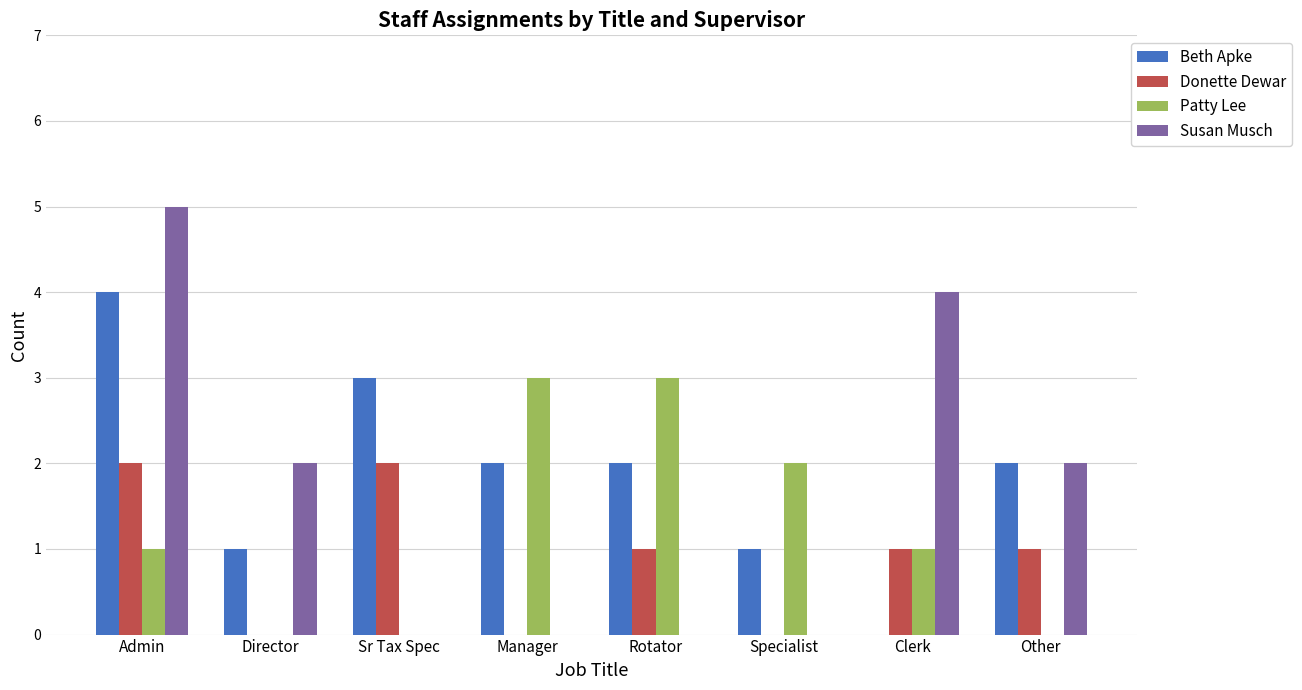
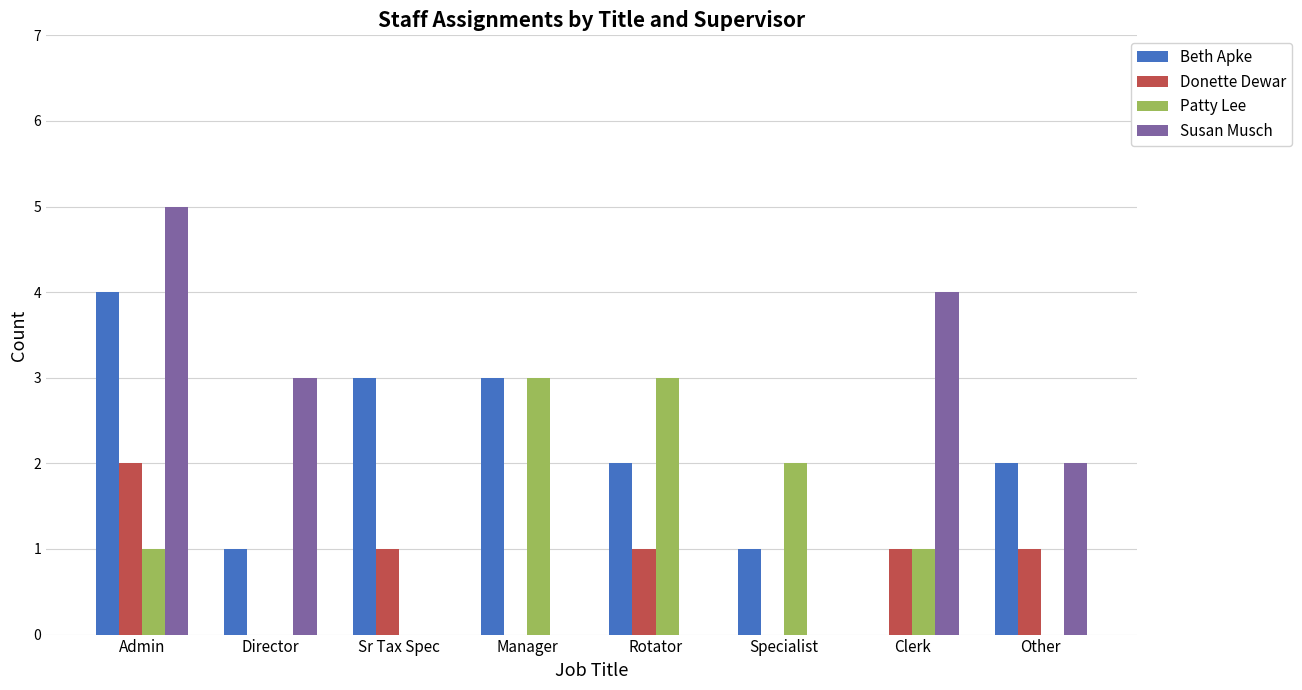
  {
    "Beth Apke": {
      "Admin": 4,
      "Director": 1,
      "Sr Tax Spec": 3,
-     "Manager": 2,
+     "Manager": 3,
      "Rotator": 2,
      "Specialist": 1,
      "Clerk": 0,
      "Other": 2
    },
    "Donette Dewar": {
      "Admin": 2,
      "Director": 0,
-     "Sr Tax Spec": 2,
+     "Sr Tax Spec": 1,
      "Manager": 0,
      "Rotator": 1,
      "Specialist": 0,
      "Clerk": 1,
      "Other": 1
    },
    "Patty Lee": {
      "Admin": 1,
      "Director": 0,
      "Sr Tax Spec": 0,
      "Manager": 3,
      "Rotator": 3,
      "Specialist": 2,
      "Clerk": 1,
      "Other": 0
    },
    "Susan Musch": {
      "Admin": 5,
-     "Director": 2,
+     "Director": 3,
      "Sr Tax Spec": 0,
      "Manager": 0,
      "Rotator": 0,
      "Specialist": 0,
      "Clerk": 4,
      "Other": 2
    }
  }
